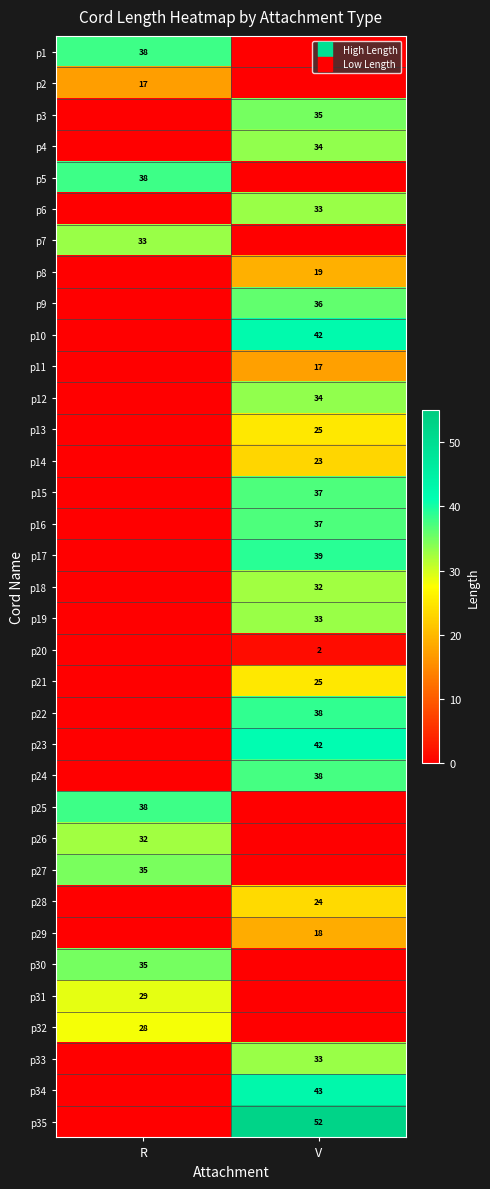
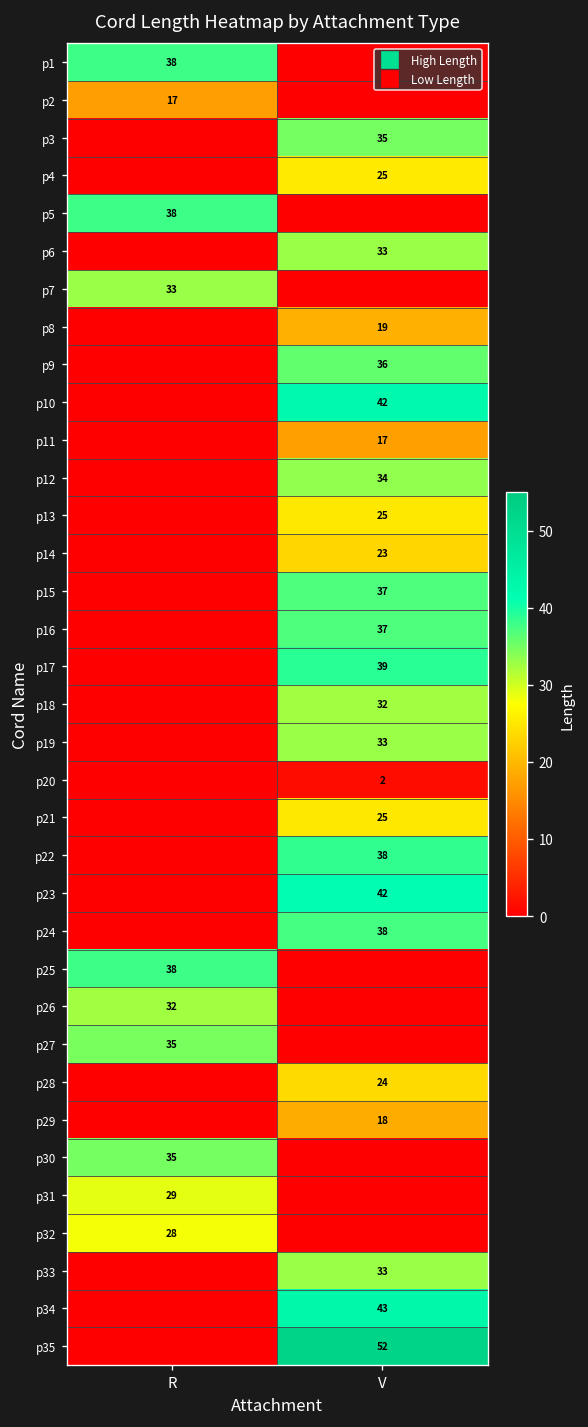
  {
    "p1": {
      "R": 38
    },
    "p2": {
      "R": 17
    },
    "p3": {
      "V": 35
    },
    "p4": {
-     "V": 34
+     "V": 25
    },
    "p5": {
      "R": 38
    },
    "p6": {
      "V": 33
    },
    "p7": {
      "R": 33
    },
    "p8": {
      "V": 19
    },
    "p9": {
      "V": 36
    },
    "p10": {
      "V": 42
    },
    "p11": {
      "V": 17
    },
    "p12": {
      "V": 34
    },
    "p13": {
      "V": 25
    },
    "p14": {
      "V": 23
    },
    "p15": {
      "V": 37
    },
    "p16": {
      "V": 37
    },
    "p17": {
      "V": 39
    },
    "p18": {
      "V": 32
    },
    "p19": {
      "V": 33
    },
    "p20": {
      "V": 2
    },
    "p21": {
      "V": 25
    },
    "p22": {
      "V": 38
    },
    "p23": {
      "V": 42
    },
    "p24": {
      "V": 38
    },
    "p25": {
      "R": 38
    },
    "p26": {
      "R": 32
    },
    "p27": {
      "R": 35
    },
    "p28": {
      "V": 24
    },
    "p29": {
      "V": 18
    },
    "p30": {
      "R": 35
    },
    "p31": {
      "R": 29
    },
    "p32": {
      "R": 28
    },
    "p33": {
      "V": 33
    },
    "p34": {
      "V": 43
    },
    "p35": {
      "V": 52
    }
  }
